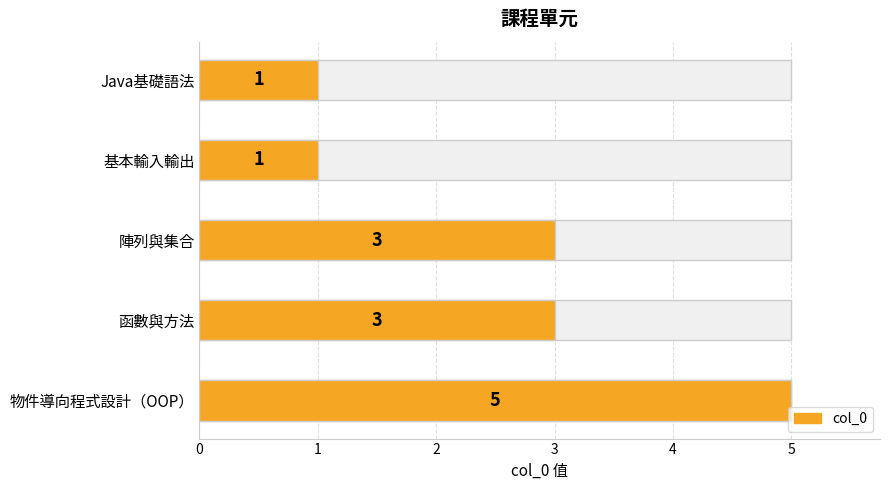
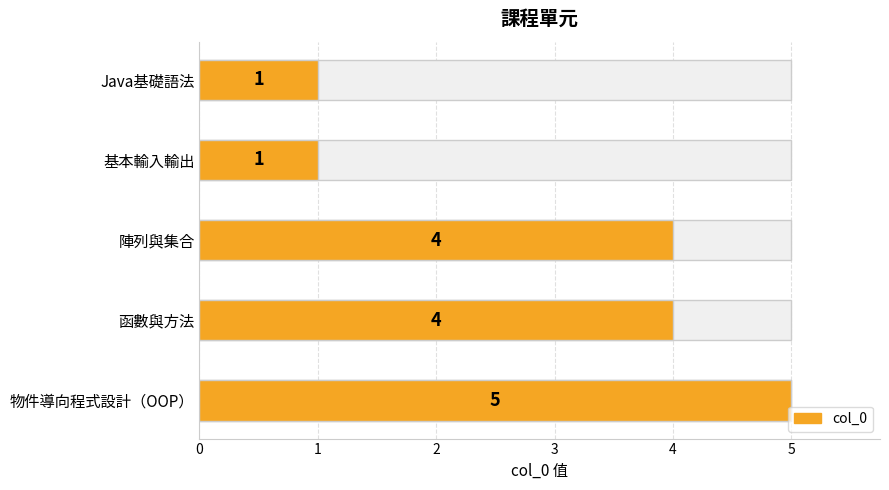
  {
    "col_0": {
-     "陣列與集合": 3,
-     "函數與方法": 3,
+     "陣列與集合": 4,
+     "函數與方法": 4,
      "物件導向程式設計（OOP）": 5
    }
  }
